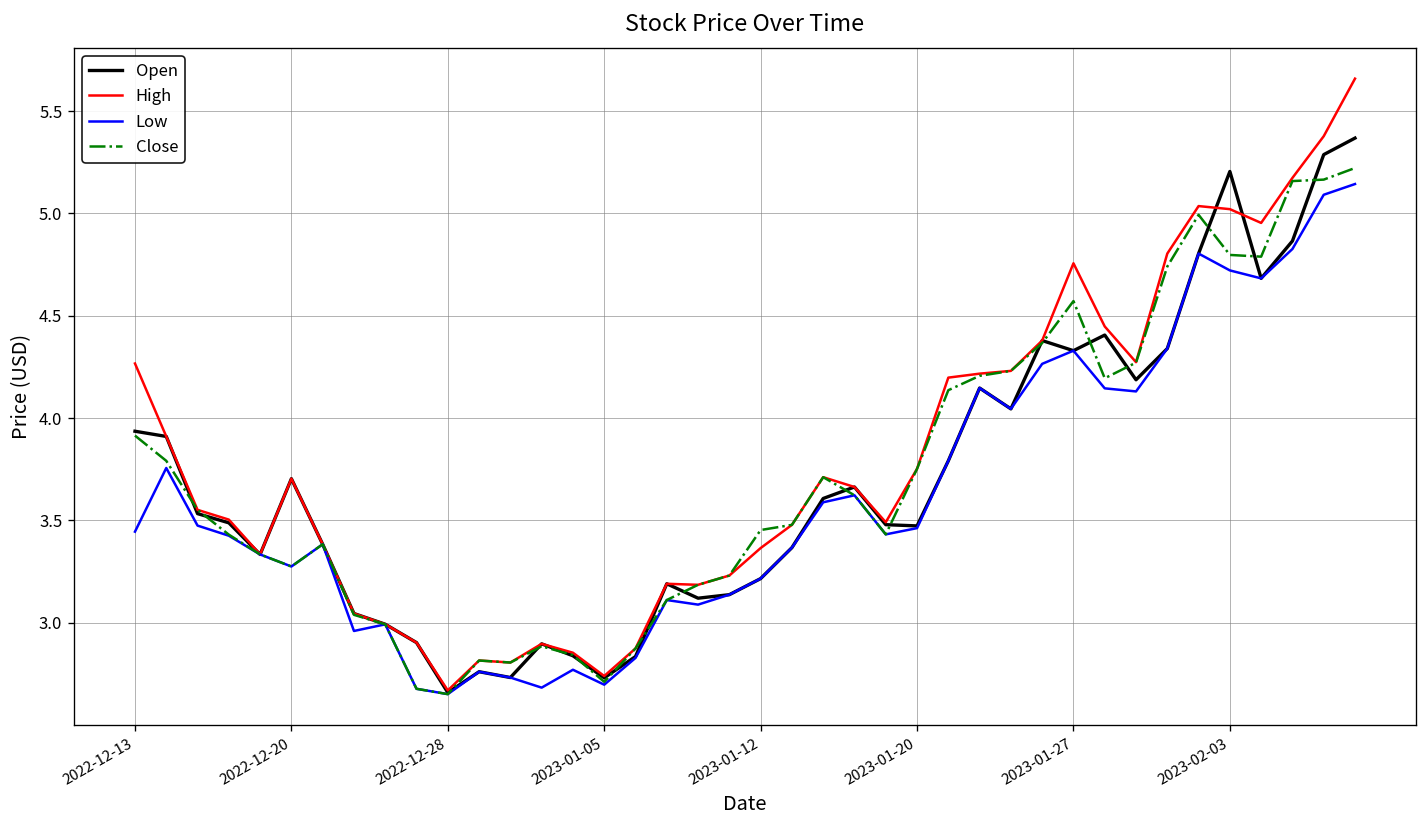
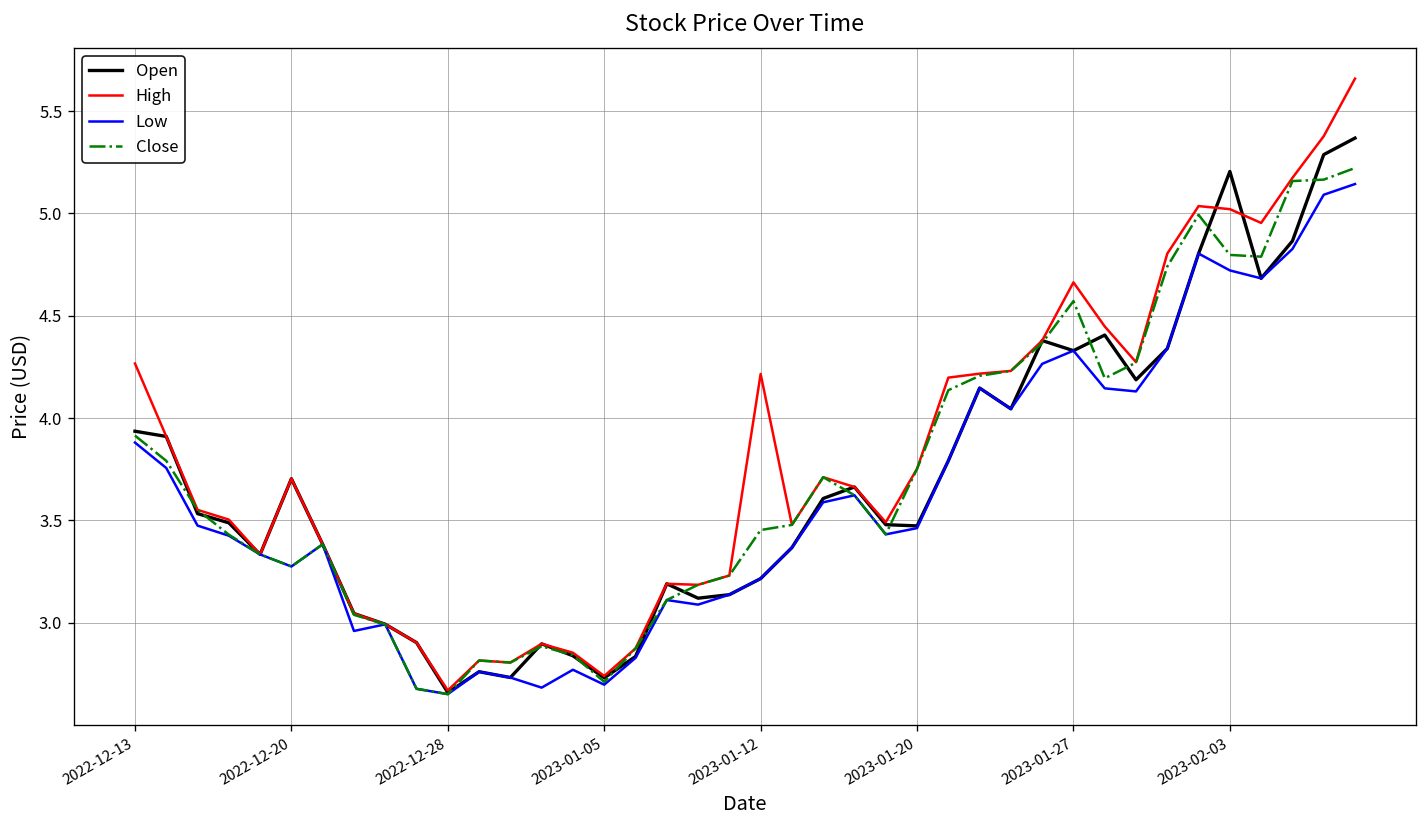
  {
    "Open": {
      "2022-12-13": 3.94,
      "2023-02-03": 5.21
    },
    "High": {
      "2022-12-13": 4.27,
-     "2023-01-12": 3.37,
-     "2023-01-27": 4.76,
+     "2023-01-12": 4.22,
+     "2023-01-27": 4.66,
      "2023-02-03": 5.02
    },
    "Low": {
-     "2022-12-13": 3.45,
+     "2022-12-13": 3.88,
      "2023-02-03": 4.72
    },
    "Close": {
      "2022-12-13": 3.91,
      "2023-01-12": 3.45,
      "2023-01-27": 4.57,
      "2023-02-03": 4.80
    }
  }
